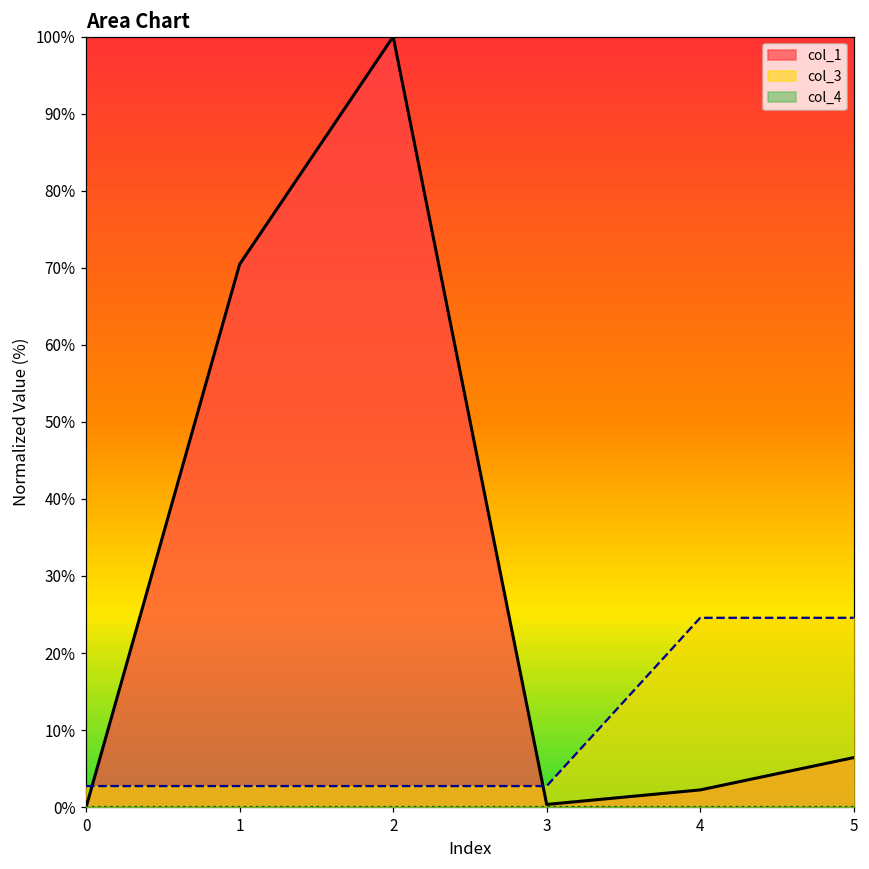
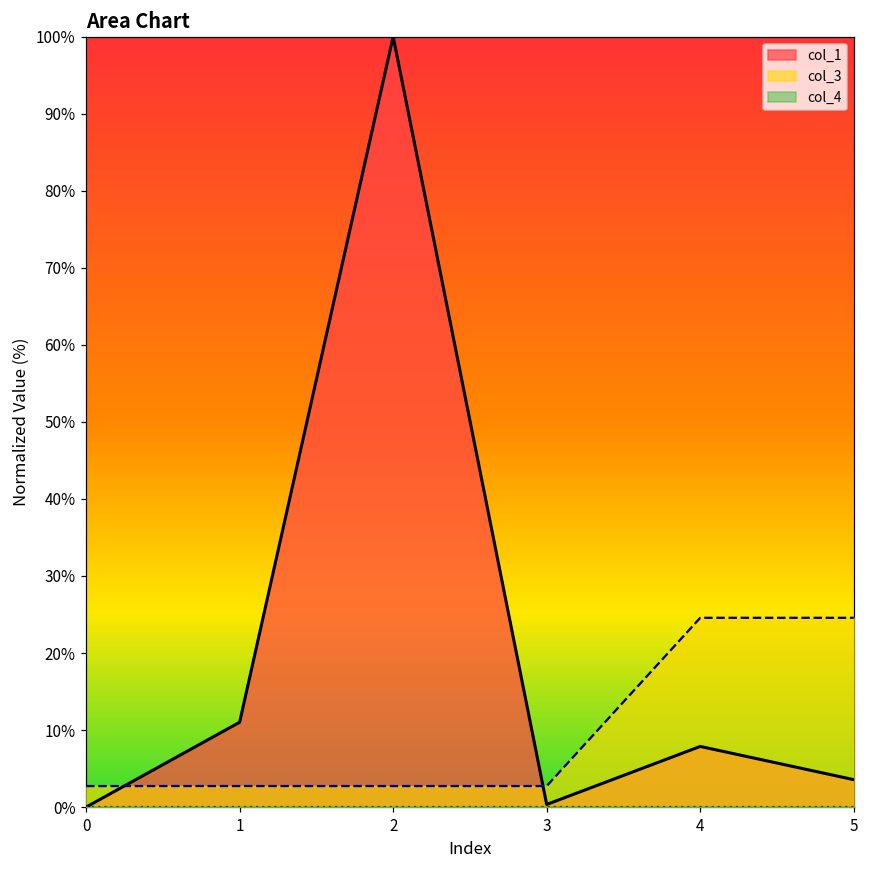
  {
    "col_1": {
-     "1": "70%",
+     "1": "11%",
      "2": "100%",
-     "4": "2%",
-     "5": "6%"
+     "4": "8%",
+     "5": "4%"
    },
    "col_3": {
      "0": "3%",
      "1": "3%",
      "2": "3%",
      "3": "3%",
      "4": "25%",
      "5": "25%"
    },
    "col_4": {
      "1": "0%",
      "2": "0%",
      "4": "0%",
      "5": "0%"
    }
  }
